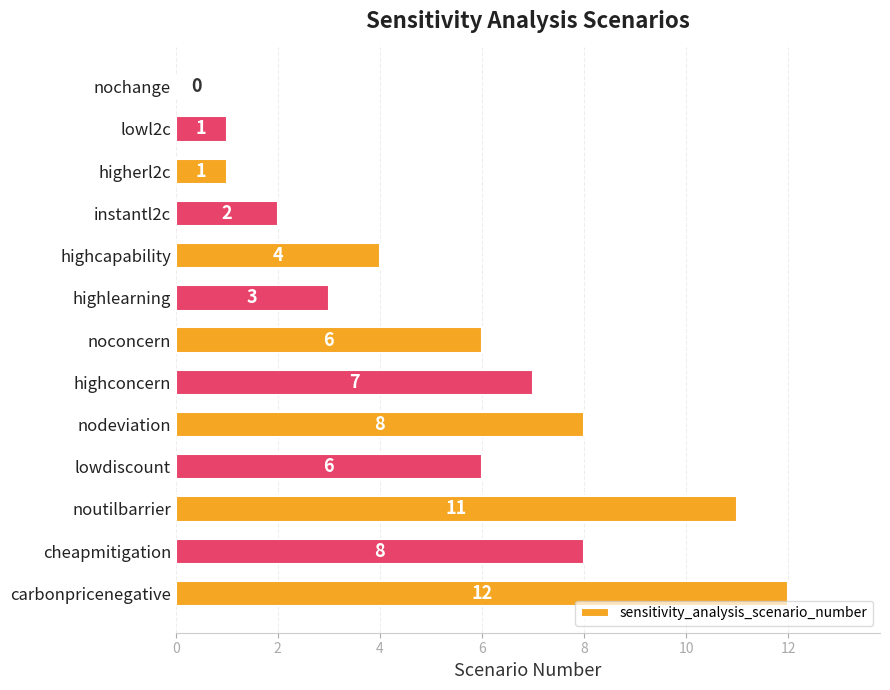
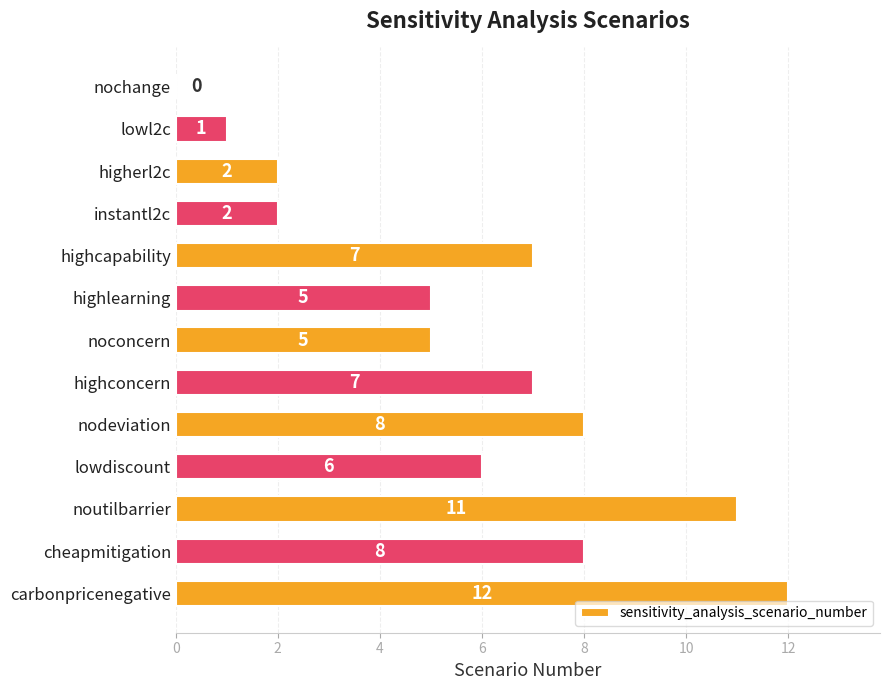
  {
    "nochange": 0,
    "lowl2c": 1,
-   "higherl2c": 1,
+   "higherl2c": 2,
    "instantl2c": 2,
-   "highcapability": 4,
-   "highlearning": 3,
-   "noconcern": 6,
+   "highcapability": 7,
+   "highlearning": 5,
+   "noconcern": 5,
    "highconcern": 7,
    "nodeviation": 8,
    "lowdiscount": 6,
    "noutilbarrier": 11,
    "cheapmitigation": 8,
    "carbonpricenegative": 12
  }
